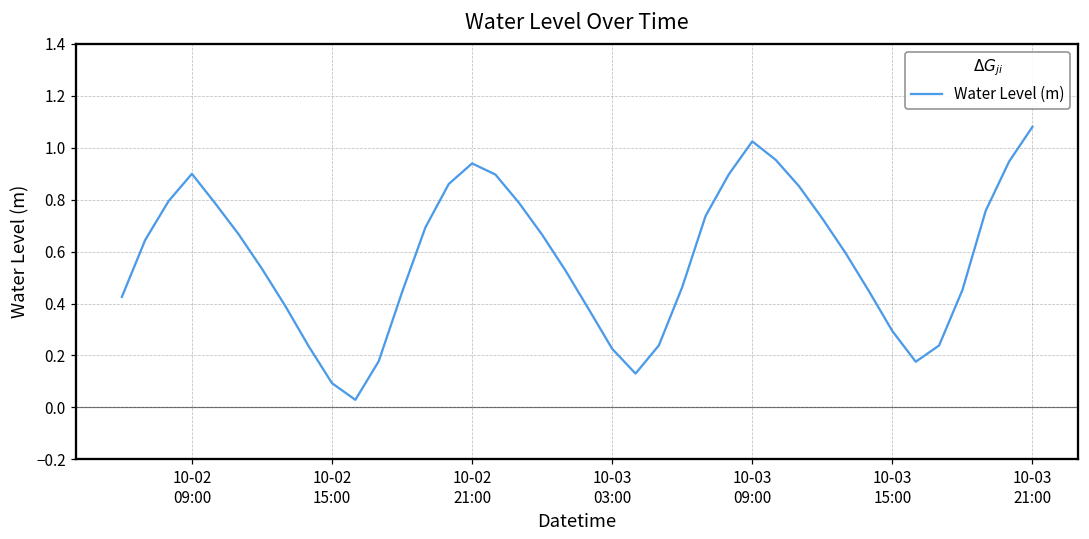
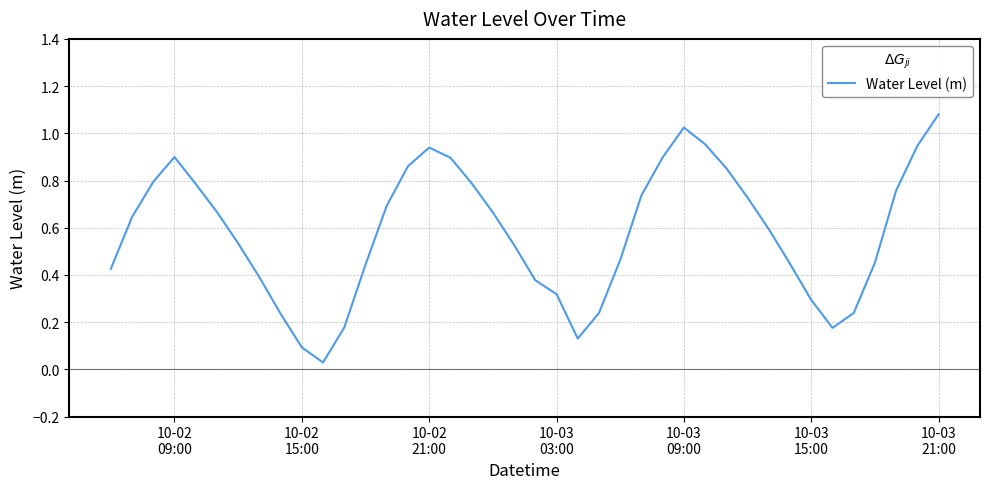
  {
    "10-02 09:00": 0.90,
    "10-02 15:00": 0.09,
    "10-02 21:00": 0.94,
-   "10-03 03:00": 0.23,
+   "10-03 03:00": 0.32,
    "10-03 09:00": 1.02,
    "10-03 15:00": 0.29,
    "10-03 21:00": 1.08
  }
